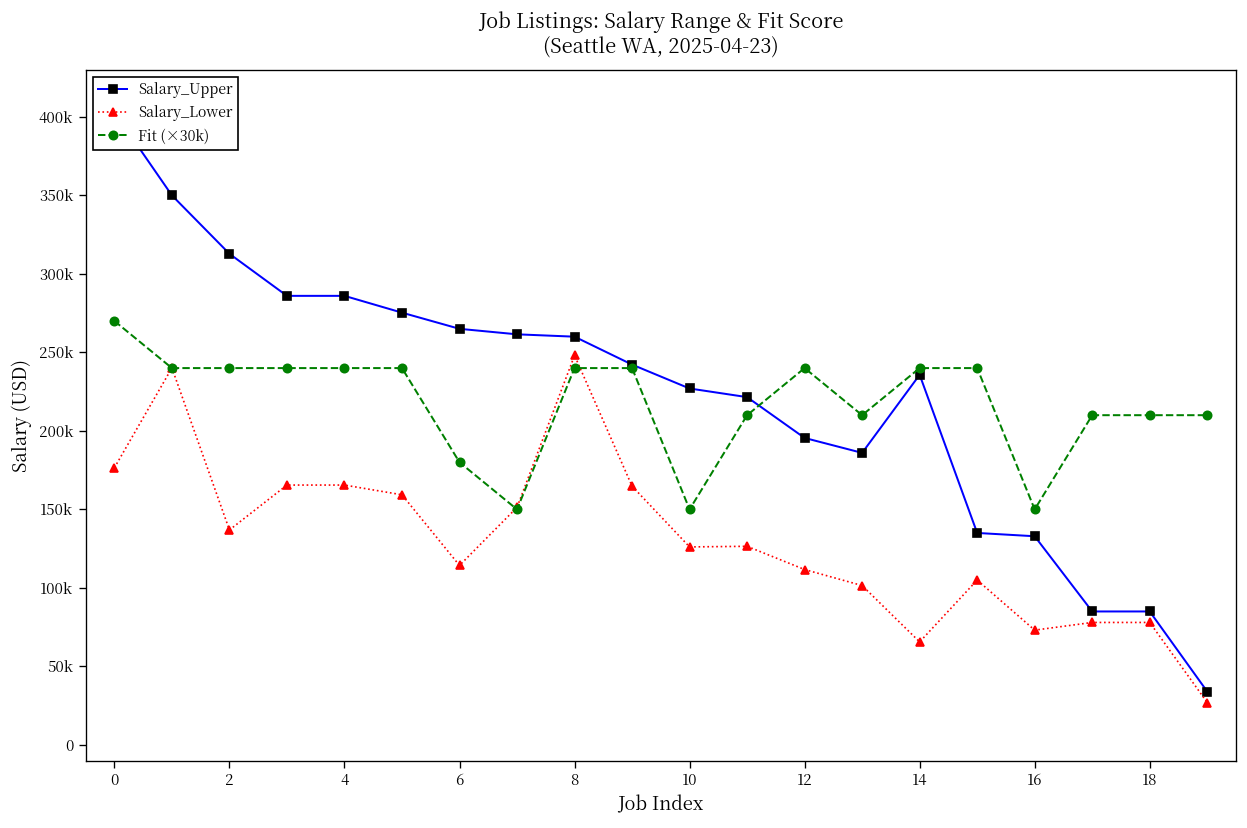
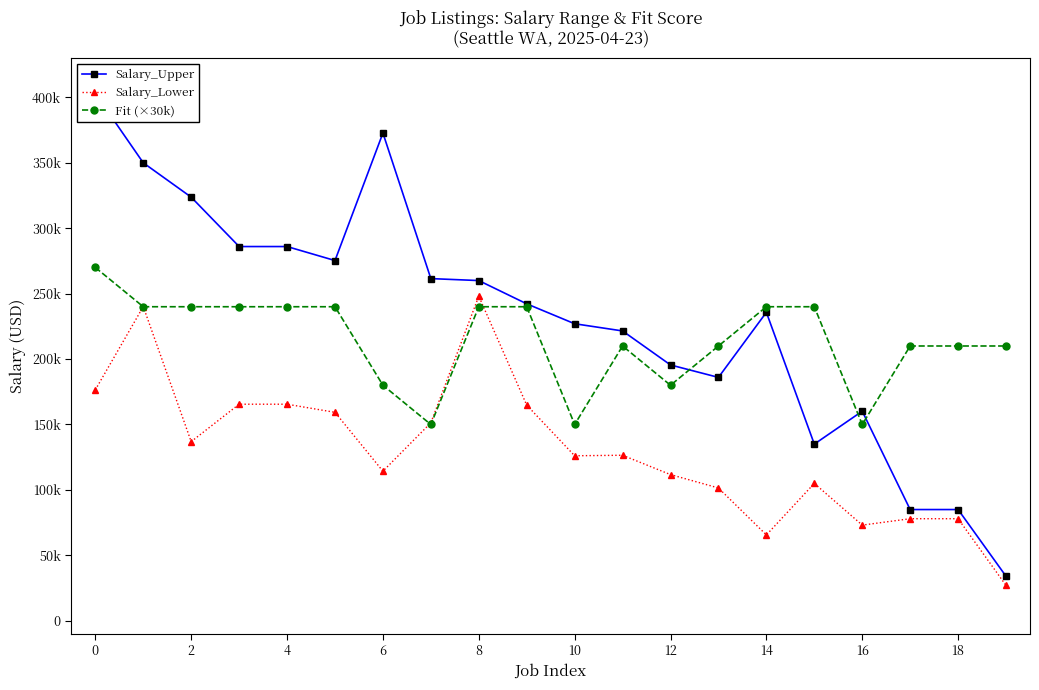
  {
    "Salary_Upper": {
-     "2": 313000,
+     "2": 324000,
      "4": 286000,
-     "6": 265000,
+     "6": 373000,
      "8": 260000,
      "10": 227000,
      "12": 196000,
      "14": 236000,
-     "16": 133000,
+     "16": 160000,
      "18": 85000
    },
    "Salary_Lower": {
      "0": 177000,
      "2": 137000,
      "4": 166000,
      "6": 114000,
      "8": 248000,
      "10": 126000,
      "12": 112000,
      "14": 66000,
      "16": 73000,
      "18": 78000
    },
    "Fit (×30k)": {
      "0": 270000,
      "2": 240000,
      "4": 240000,
      "6": 180000,
      "8": 240000,
      "10": 150000,
-     "12": 240000,
+     "12": 180000,
      "14": 240000,
      "16": 150000,
      "18": 210000
    }
  }
